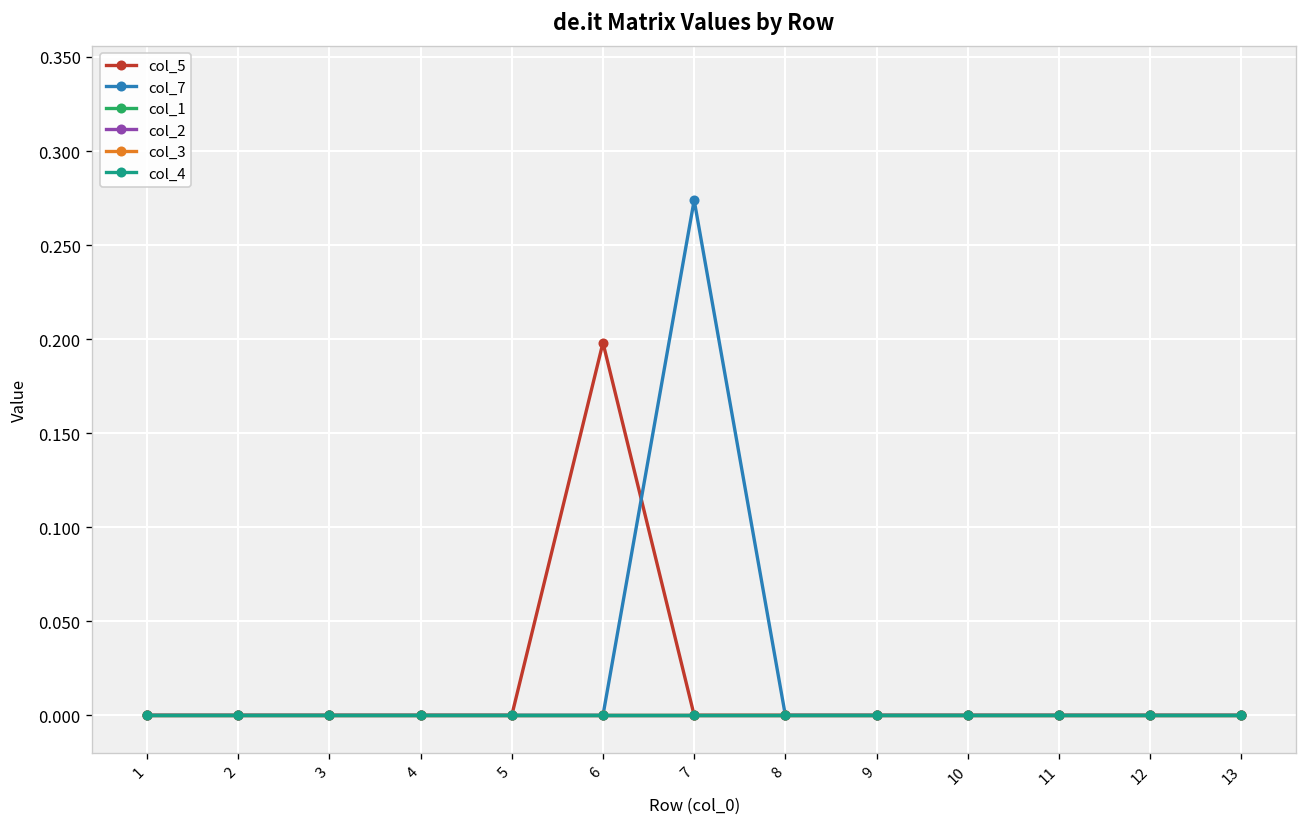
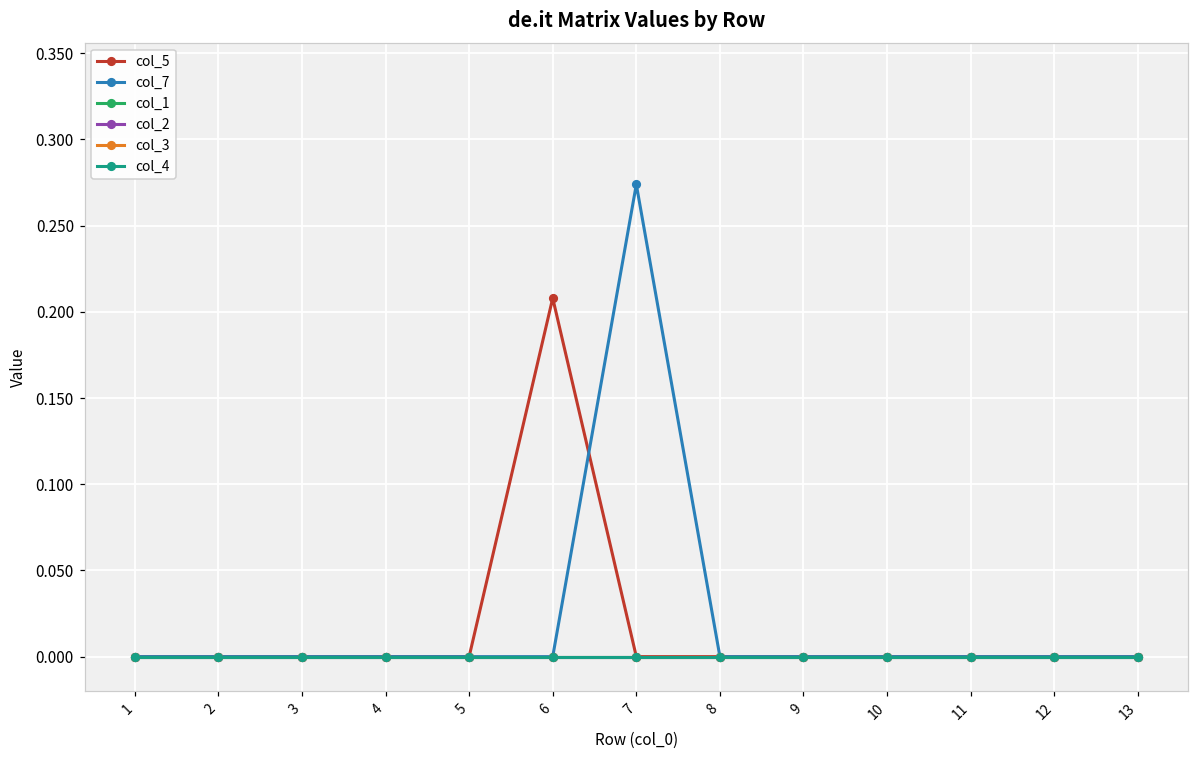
  {
    "col_5": {
-     "6": 0.198
+     "6": 0.208
    },
    "col_7": {
      "7": 0.274
    }
  }
